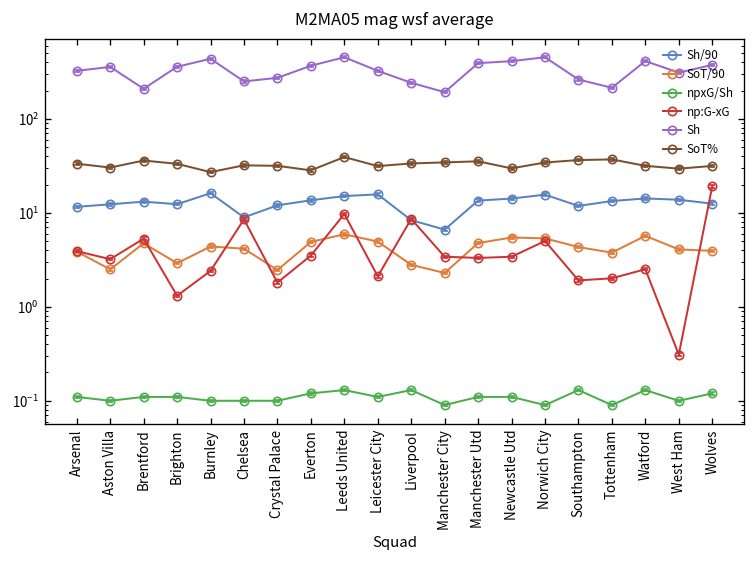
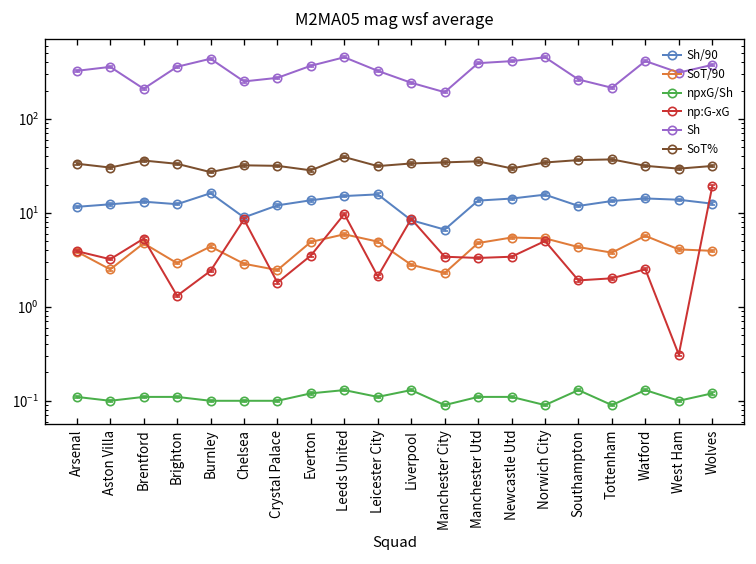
  {
    "SoT/90": {
-     "Chelsea": 4
+     "Chelsea": 2.9
    }
  }
